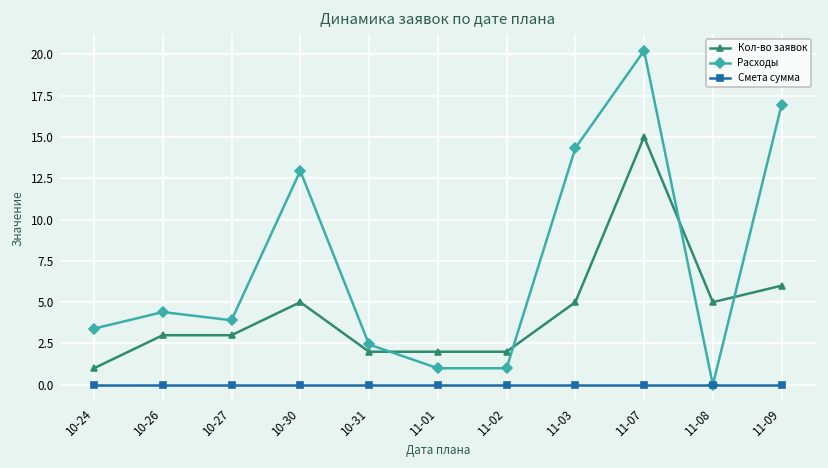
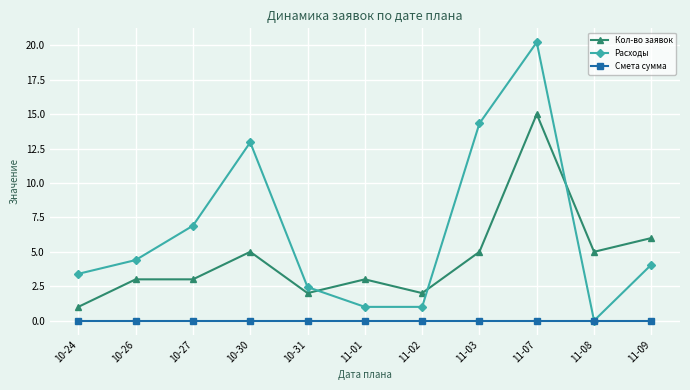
  {
    "Кол-во заявок": {
      "10-24": 1,
      "10-26": 3,
      "10-27": 3,
      "10-30": 5,
      "10-31": 2,
-     "11-01": 2,
+     "11-01": 3,
      "11-02": 2,
      "11-03": 5,
      "11-07": 15,
      "11-08": 5,
      "11-09": 6
    },
    "Расходы": {
      "10-24": 3.4,
      "10-26": 4.4,
-     "10-27": 3.9,
+     "10-27": 6.9,
      "10-30": 13.0,
      "10-31": 2.4,
      "11-01": 1.0,
      "11-02": 1.0,
      "11-03": 14.3,
      "11-07": 20.2,
-     "11-09": 17.0
+     "11-09": 4.1
    },
    "Смета сумма": {
      "10-24": 0.0,
      "10-26": 0.0,
      "10-27": 0.0,
      "10-30": 0.0,
      "10-31": 0.0,
      "11-01": 0.0,
      "11-02": 0.0,
      "11-03": 0.0,
      "11-07": 0.0,
      "11-09": 0.0
    }
  }
